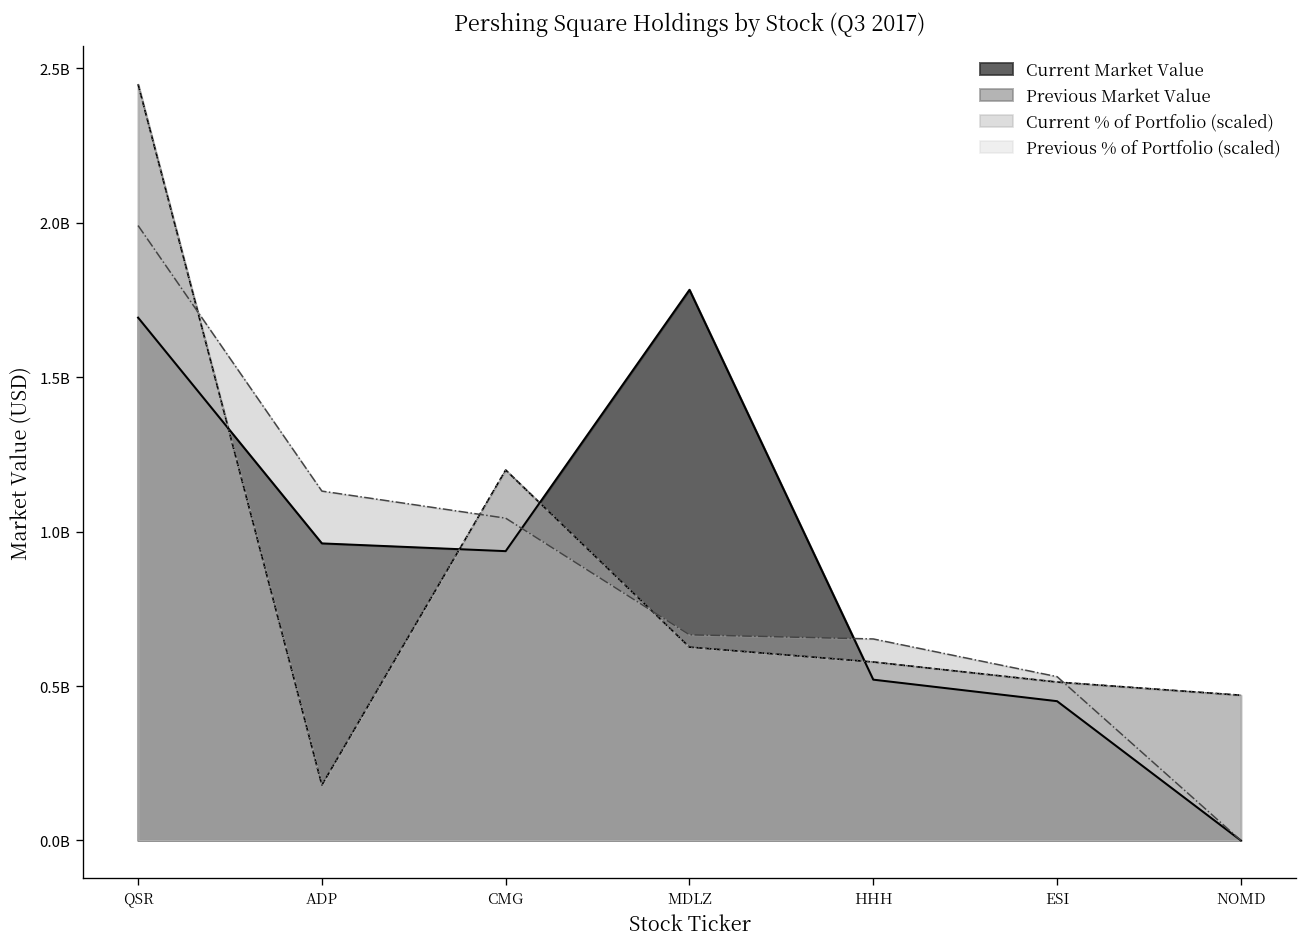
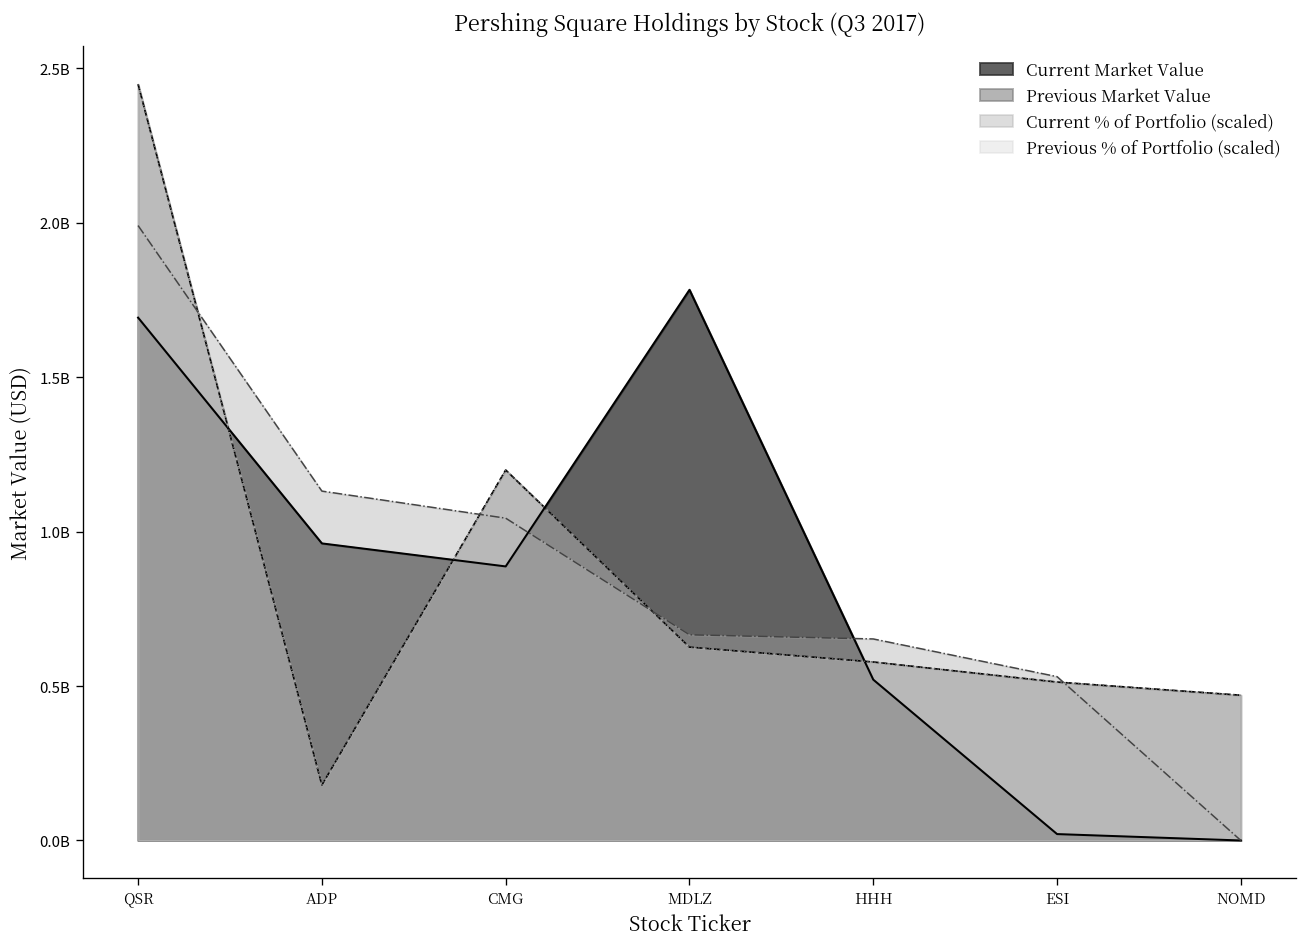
  {
    "Current Market Value": {
      "QSR": 1690000000,
      "ADP": 960000000,
-     "CMG": 940000000,
+     "CMG": 890000000,
      "MDLZ": 1780000000,
      "HHH": 520000000,
-     "ESI": 450000000
+     "ESI": 20000000
    }
  }
